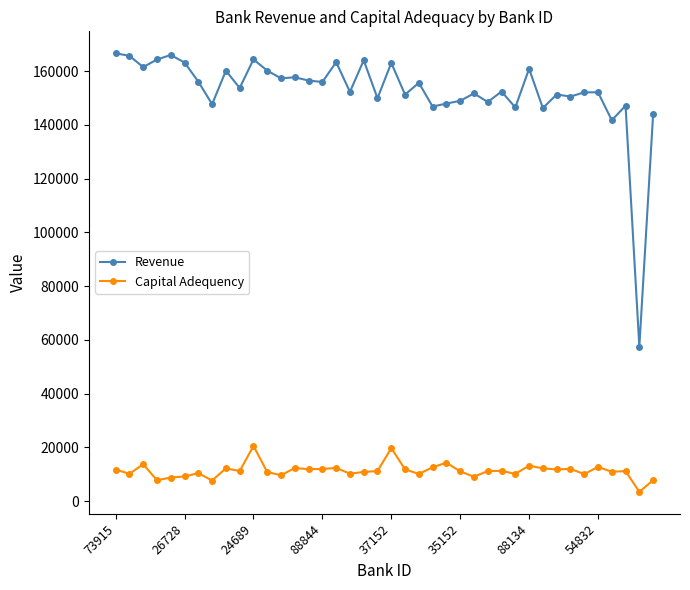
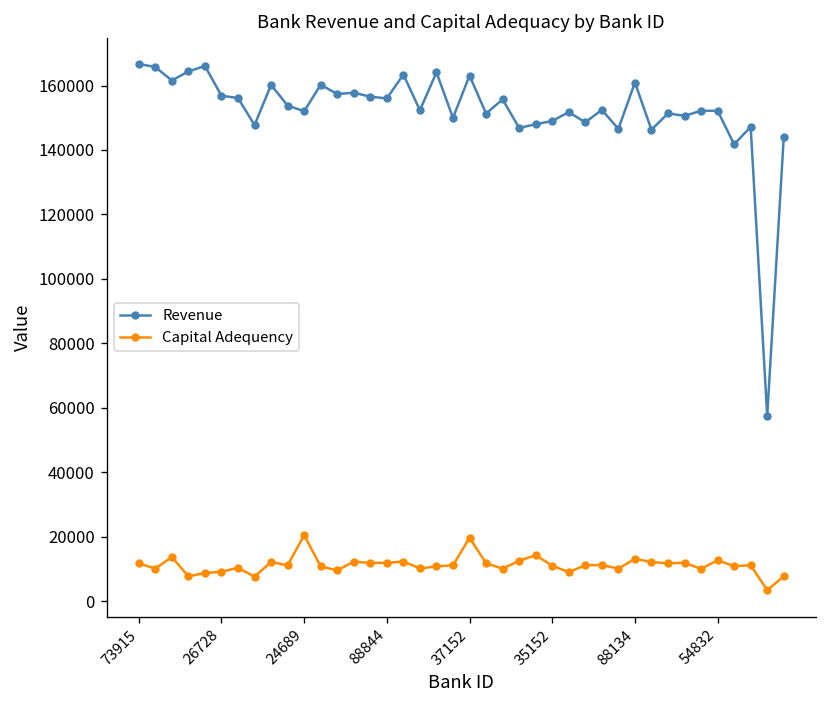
  {
    "Revenue": {
      "73915": 167000,
-     "26728": 163000,
-     "24689": 164000,
+     "26728": 157000,
+     "24689": 152000,
      "88844": 156000,
      "37152": 163000,
      "35152": 149000,
      "88134": 161000,
      "54832": 152000
    },
    "Capital Adequency": {
      "73915": 12000,
      "26728": 9000,
      "24689": 21000,
      "88844": 12000,
      "37152": 20000,
      "35152": 11000,
      "88134": 13000,
      "54832": 13000
    }
  }
